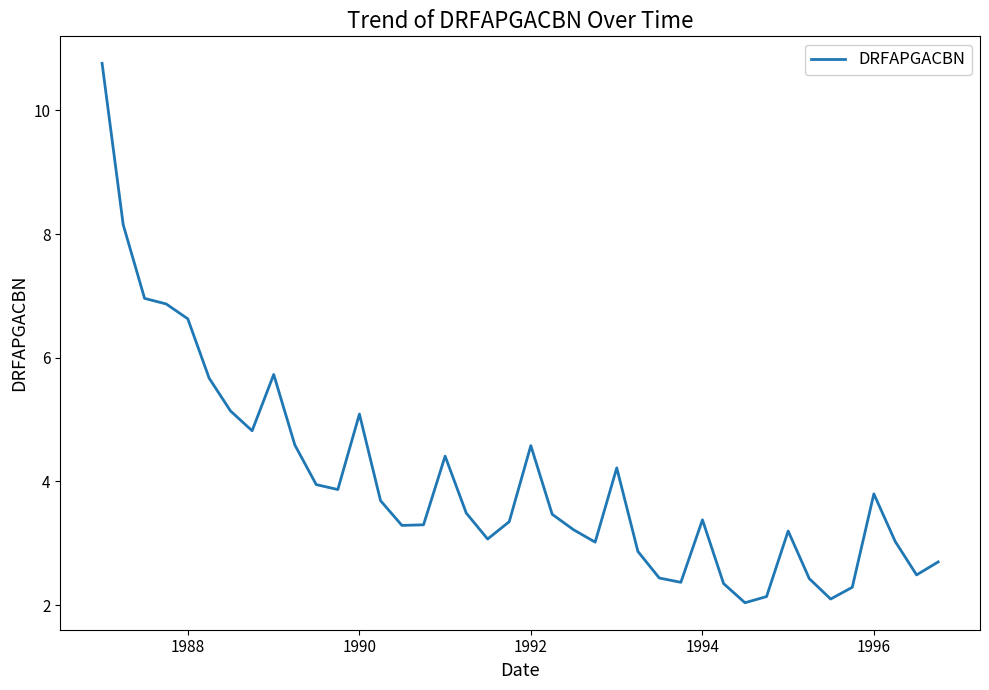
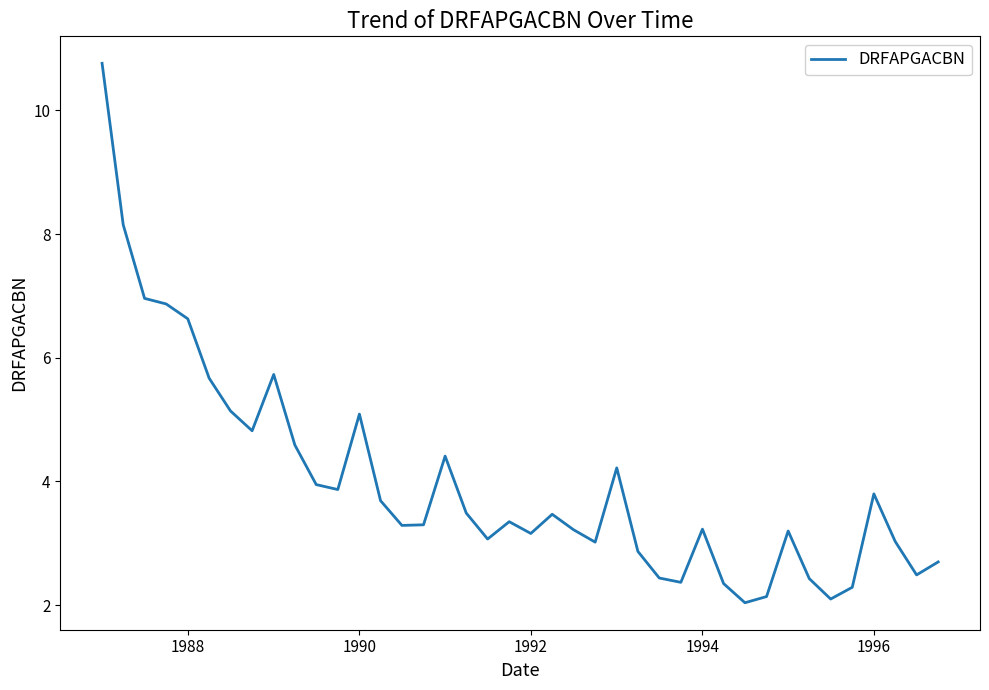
  {
    "1988": 6.6,
    "1990": 5.1,
-   "1992": 4.6,
-   "1994": 3.4,
+   "1992": 3.2,
+   "1994": 3.2,
    "1996": 3.8
  }
